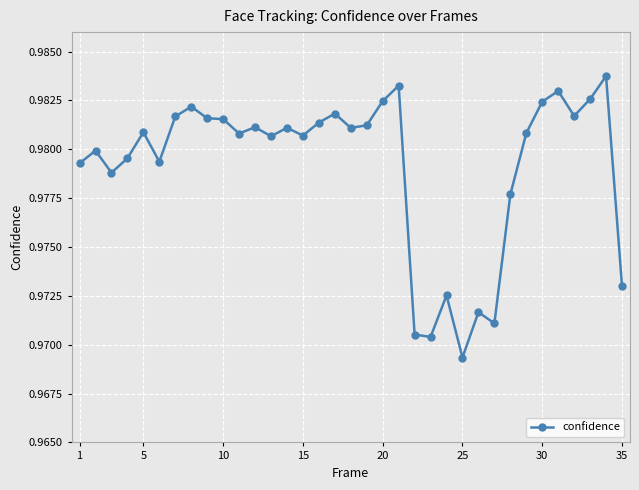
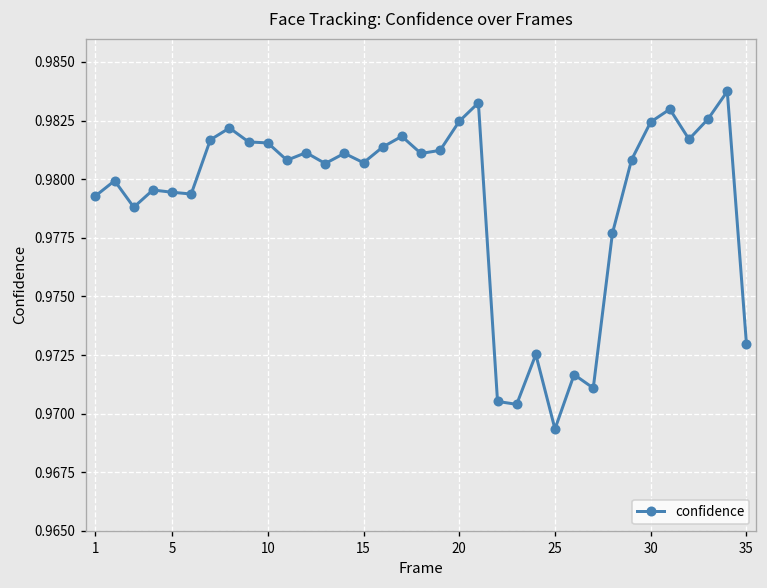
  {
    "1": 0.9793,
-   "5": 0.9809,
+   "5": 0.9794,
    "10": 0.9815,
    "15": 0.9807,
    "20": 0.9825,
    "25": 0.9693,
    "30": 0.9824,
    "35": 0.9730
  }
